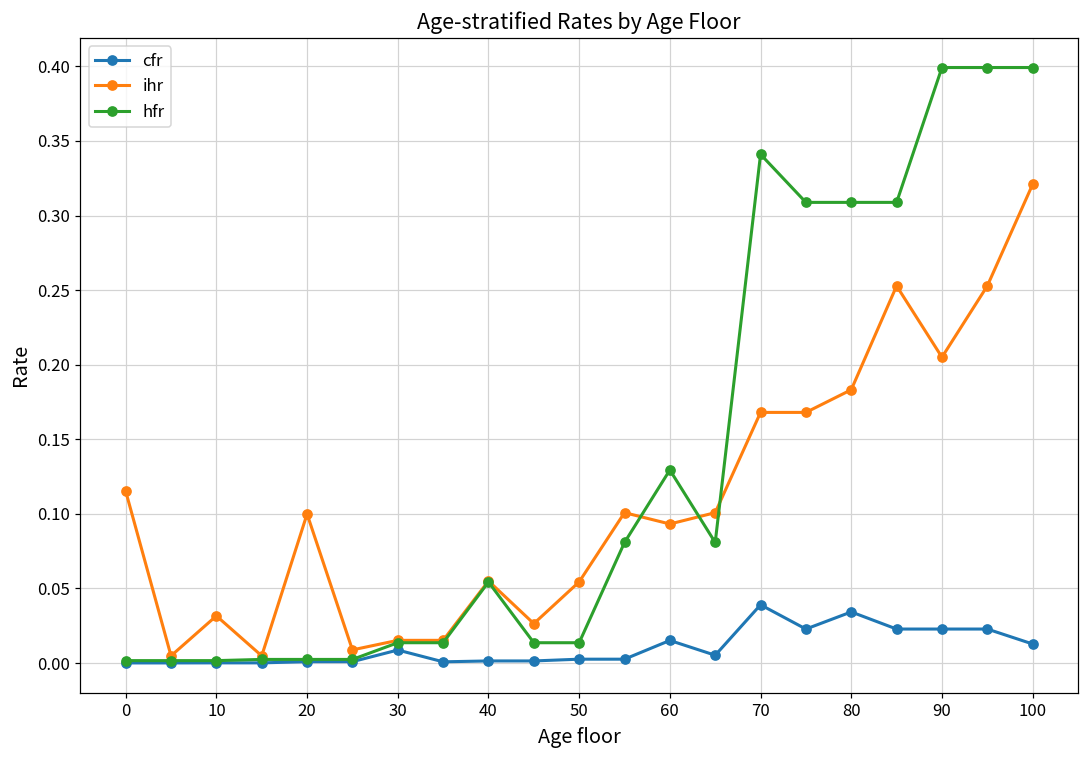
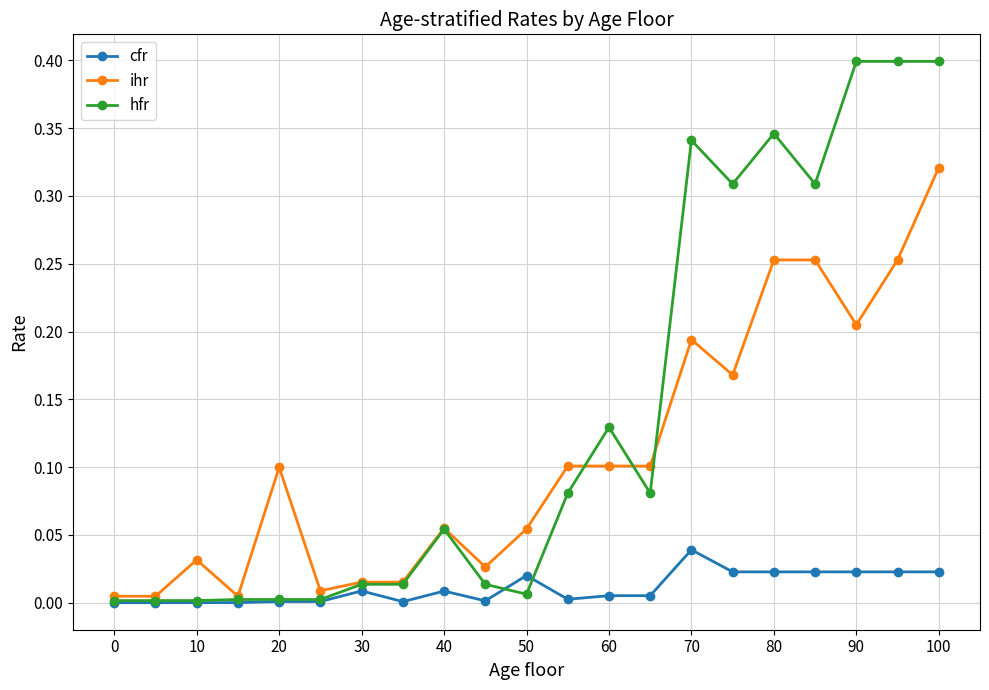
  {
    "cfr": {
      "30": 0.009,
-     "40": 0.001,
-     "50": 0.003,
-     "60": 0.015,
+     "40": 0.009,
+     "50": 0.020,
+     "60": 0.005,
      "70": 0.039,
-     "80": 0.034,
+     "80": 0.023,
      "90": 0.023,
-     "100": 0.013
+     "100": 0.023
    },
    "ihr": {
-     "0": 0.115,
+     "0": 0.005,
      "10": 0.032,
      "20": 0.100,
      "50": 0.054,
-     "60": 0.093,
-     "70": 0.168,
-     "80": 0.183,
+     "60": 0.101,
+     "70": 0.194,
+     "80": 0.253,
      "90": 0.205,
      "100": 0.321
    },
    "hfr": {
-     "50": 0.014,
+     "50": 0.006,
      "60": 0.129,
      "70": 0.341,
-     "80": 0.309,
+     "80": 0.346,
      "90": 0.399,
      "100": 0.399
    }
  }
